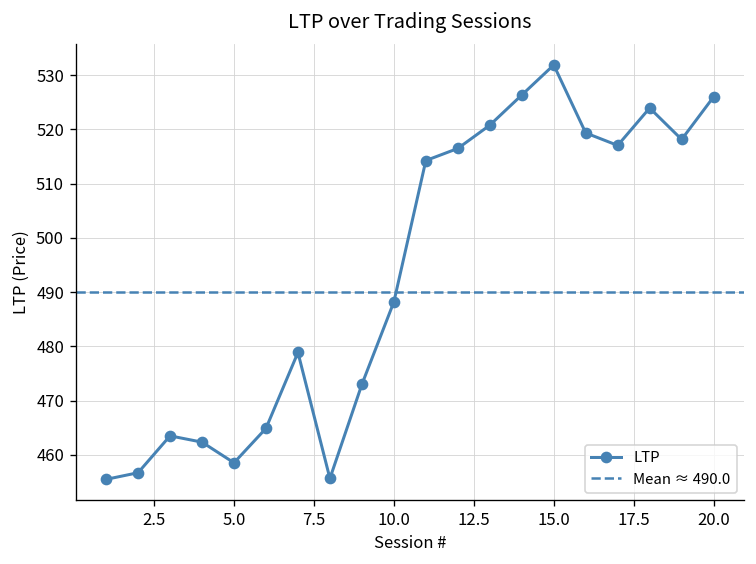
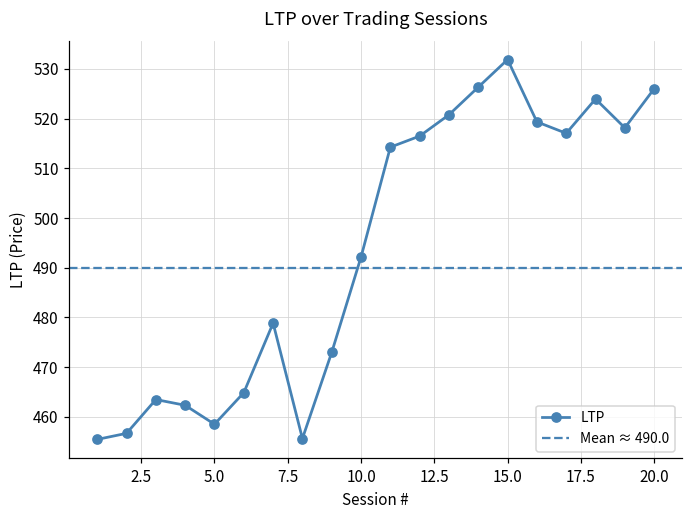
  {
    "5.0": 459,
-   "10.0": 488,
+   "10.0": 492,
    "15.0": 532,
    "20.0": 526
  }
